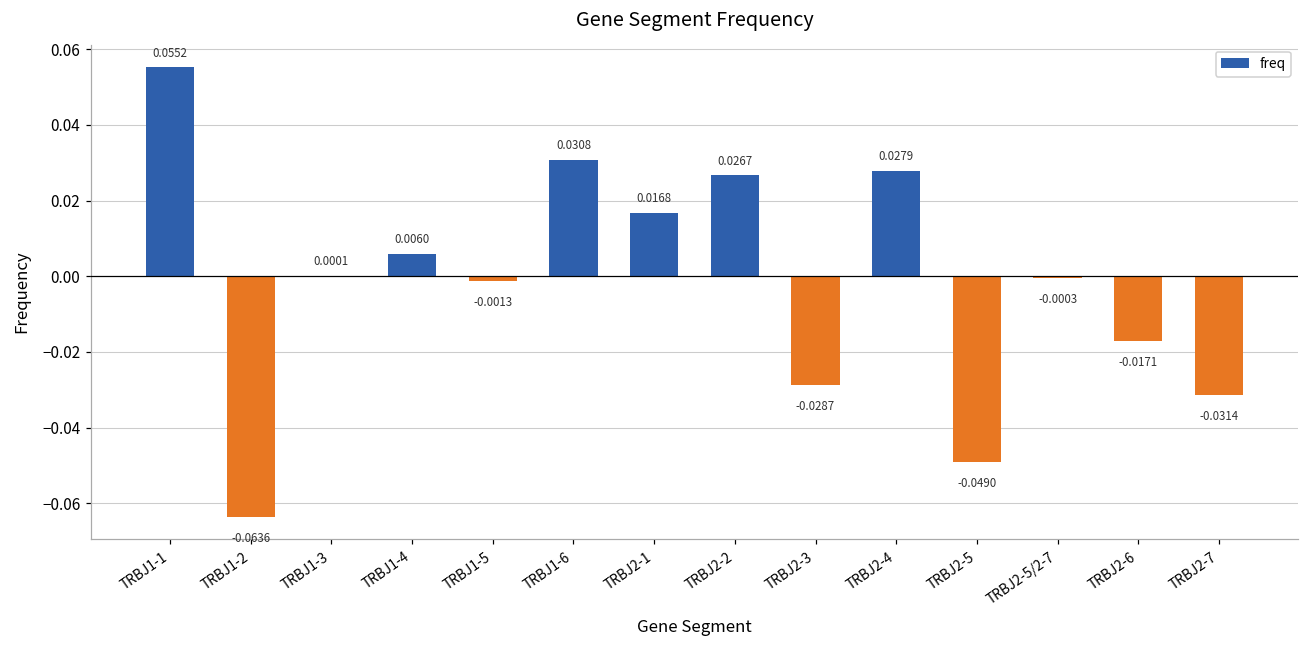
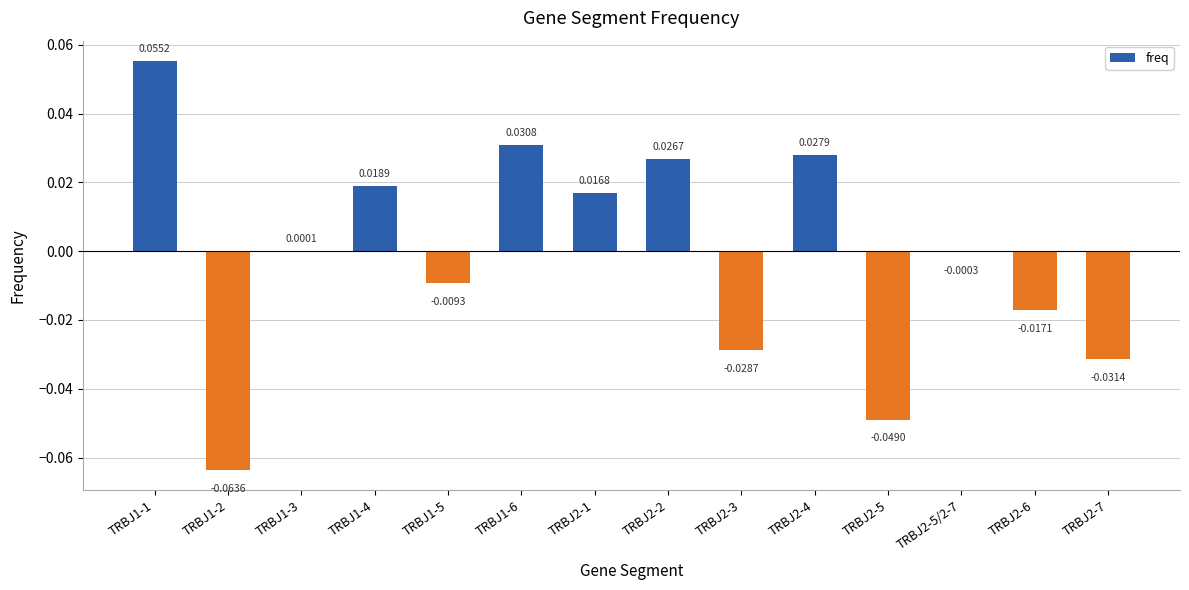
  {
    "TRBJ1-1": 0.0552,
    "TRBJ1-2": -0.0636,
    "TRBJ1-3": 0.0001,
-   "TRBJ1-4": 0.0060,
-   "TRBJ1-5": -0.0013,
+   "TRBJ1-4": 0.0189,
+   "TRBJ1-5": -0.0093,
    "TRBJ1-6": 0.0308,
    "TRBJ2-1": 0.0168,
    "TRBJ2-2": 0.0267,
    "TRBJ2-3": -0.0287,
    "TRBJ2-4": 0.0279,
    "TRBJ2-5": -0.0490,
    "TRBJ2-5/2-7": -0.0003,
    "TRBJ2-6": -0.0171,
    "TRBJ2-7": -0.0314
  }
